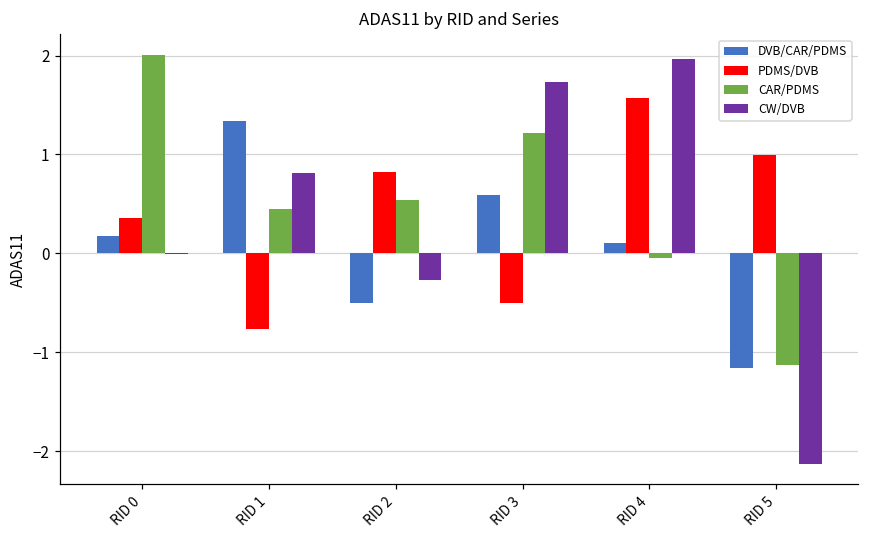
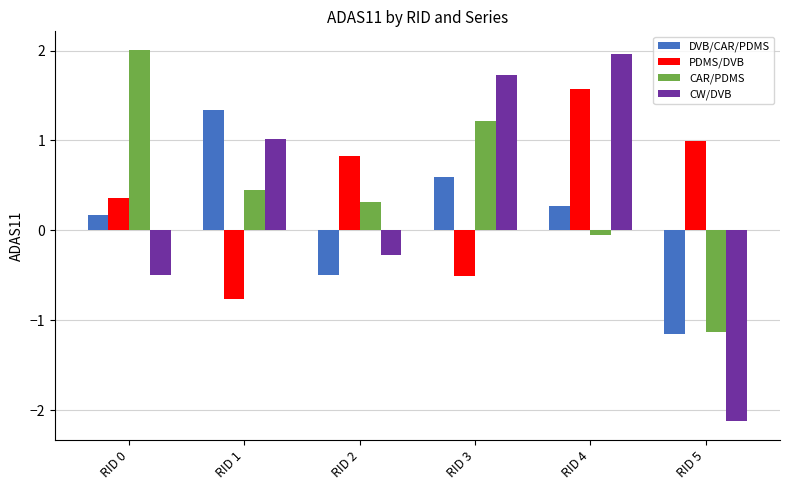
  {
    "DVB/CAR/PDMS": {
      "RID 0": 0.2,
      "RID 1": 1.3,
      "RID 2": -0.5,
      "RID 3": 0.6,
-     "RID 4": 0.1,
+     "RID 4": 0.3,
      "RID 5": -1.2
    },
    "PDMS/DVB": {
      "RID 0": 0.4,
      "RID 1": -0.8,
      "RID 2": 0.8,
      "RID 3": -0.5,
      "RID 4": 1.6,
      "RID 5": 1.0
    },
    "CAR/PDMS": {
      "RID 0": 2.0,
      "RID 1": 0.4,
-     "RID 2": 0.5,
+     "RID 2": 0.3,
      "RID 3": 1.2,
      "RID 4": 0.0,
      "RID 5": -1.1
    },
    "CW/DVB": {
-     "RID 0": 0.0,
-     "RID 1": 0.8,
+     "RID 0": -0.5,
+     "RID 1": 1.0,
      "RID 2": -0.3,
      "RID 3": 1.7,
      "RID 4": 2.0,
      "RID 5": -2.1
    }
  }
